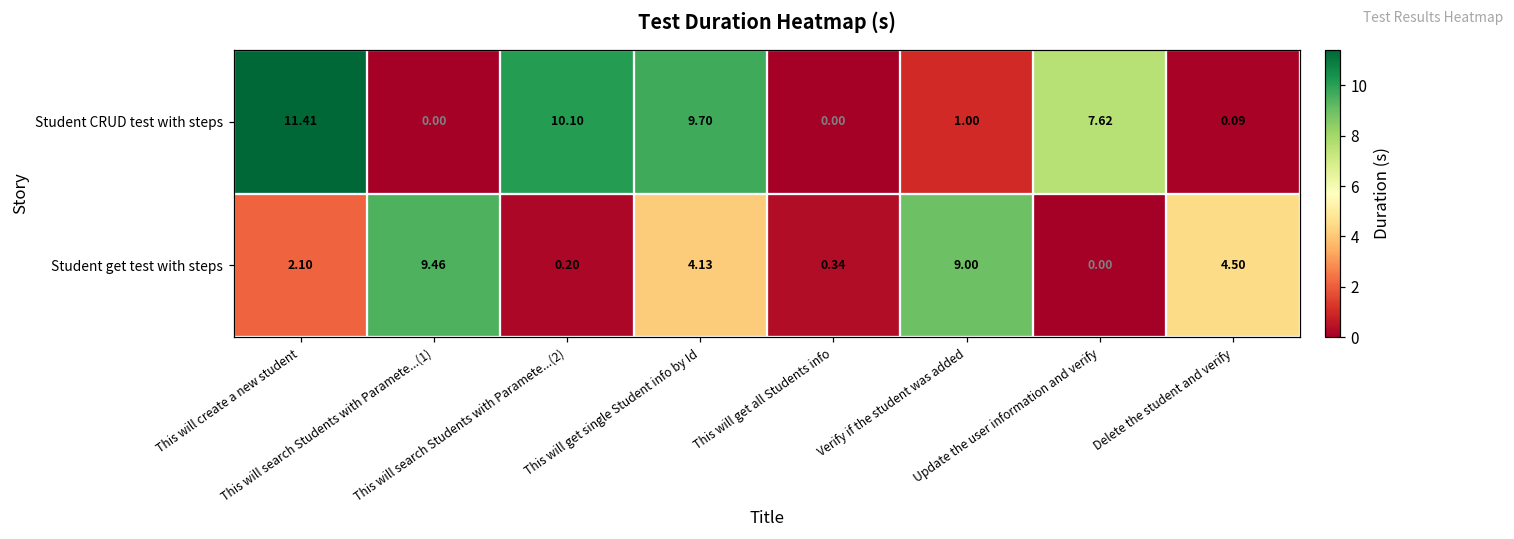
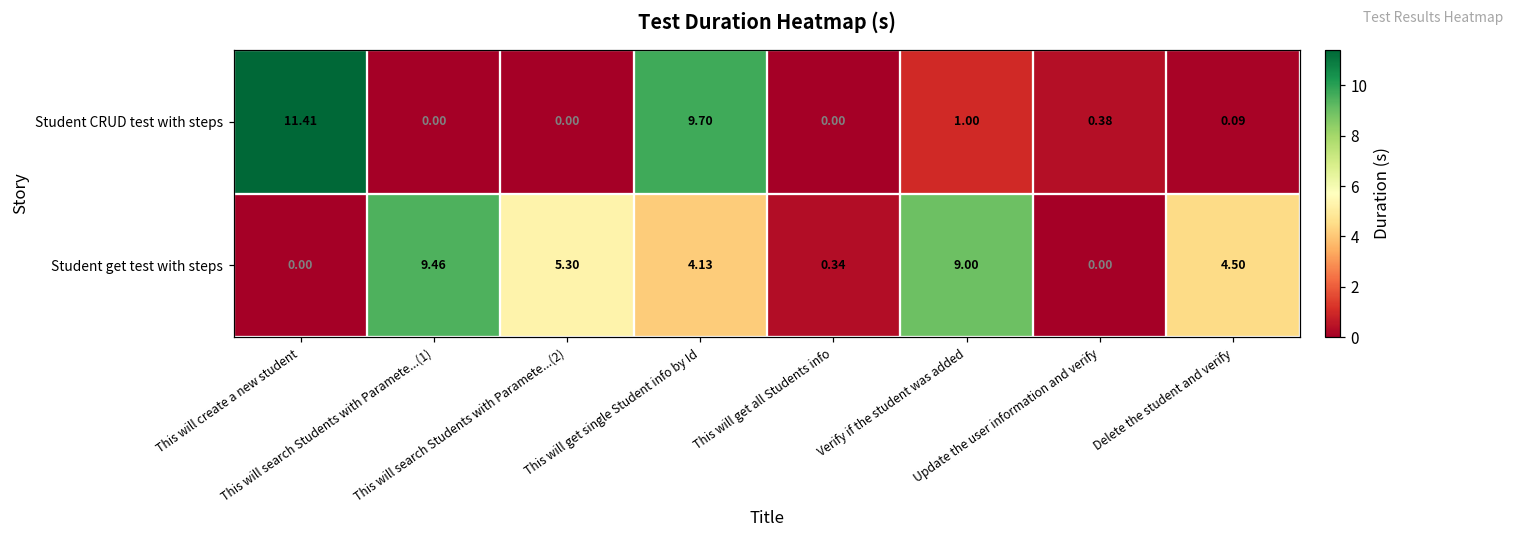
  {
    "Student CRUD test with steps": {
      "This will create a new student": 11.41,
      "This will search Students with Paramete...(1)": 0.00,
-     "This will search Students with Paramete...(2)": 10.10,
+     "This will search Students with Paramete...(2)": 0.00,
      "This will get single Student info by Id": 9.70,
      "This will get all Students info": 0.00,
      "Verify if the student was added": 1.00,
-     "Update the user information and verify": 7.62,
+     "Update the user information and verify": 0.38,
      "Delete the student and verify": 0.09
    },
    "Student get test with steps": {
-     "This will create a new student": 2.10,
+     "This will create a new student": 0.00,
      "This will search Students with Paramete...(1)": 9.46,
-     "This will search Students with Paramete...(2)": 0.20,
+     "This will search Students with Paramete...(2)": 5.30,
      "This will get single Student info by Id": 4.13,
      "This will get all Students info": 0.34,
      "Verify if the student was added": 9.00,
      "Update the user information and verify": 0.00,
      "Delete the student and verify": 4.50
    }
  }
